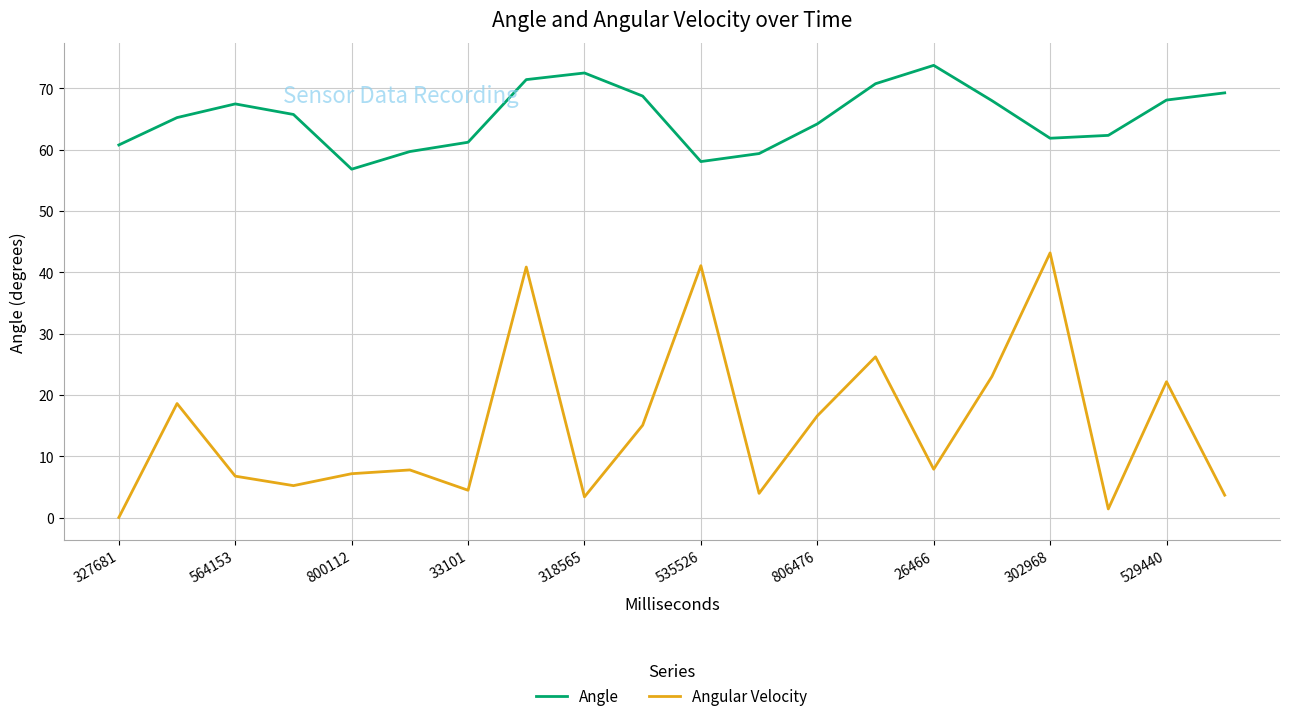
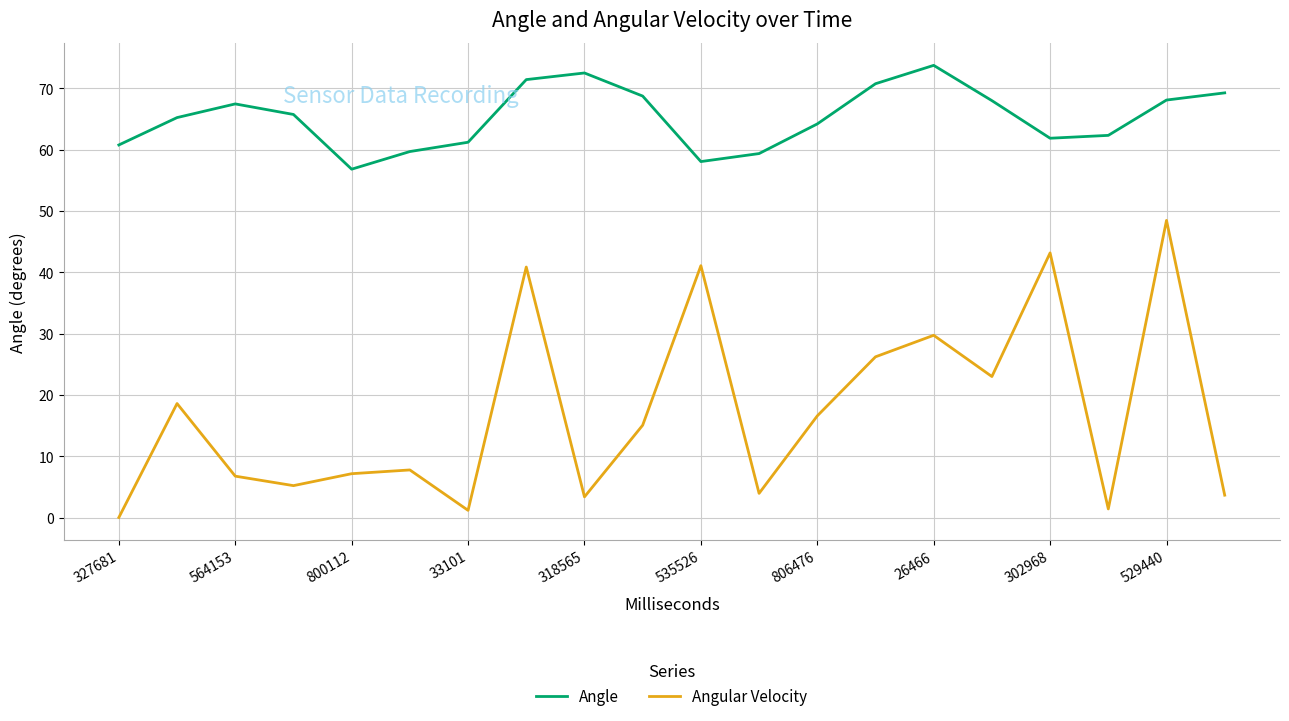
  {
    "Angle": {
      "327681": 61,
      "564153": 67,
      "800112": 57,
      "33101": 61,
      "318565": 72,
      "535526": 58,
      "806476": 64,
      "26466": 74,
      "302968": 62,
      "529440": 68
    },
    "Angular Velocity": {
      "327681": 0,
      "564153": 7,
      "800112": 7,
-     "33101": 4,
+     "33101": 1,
      "318565": 3,
      "535526": 41,
      "806476": 17,
-     "26466": 8,
+     "26466": 30,
      "302968": 43,
-     "529440": 22
+     "529440": 48
    }
  }
